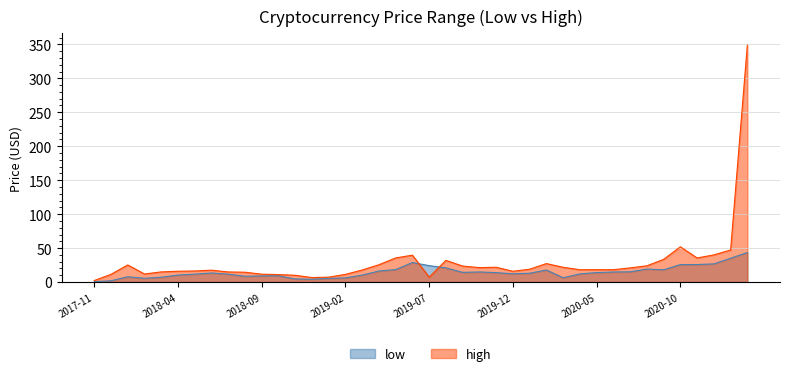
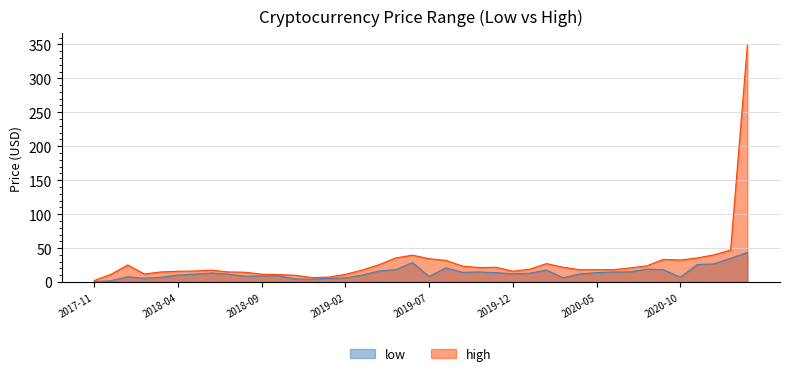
  {
    "low": {
      "2018-04": 10,
      "2019-02": 10,
-     "2019-07": 20,
+     "2019-07": 10,
      "2019-12": 10,
      "2020-05": 10,
-     "2020-10": 30
+     "2020-10": 10
    },
    "high": {
      "2018-04": 20,
      "2019-02": 10,
-     "2019-07": 10,
+     "2019-07": 30,
      "2019-12": 20,
      "2020-05": 20,
-     "2020-10": 50
+     "2020-10": 30
    }
  }
